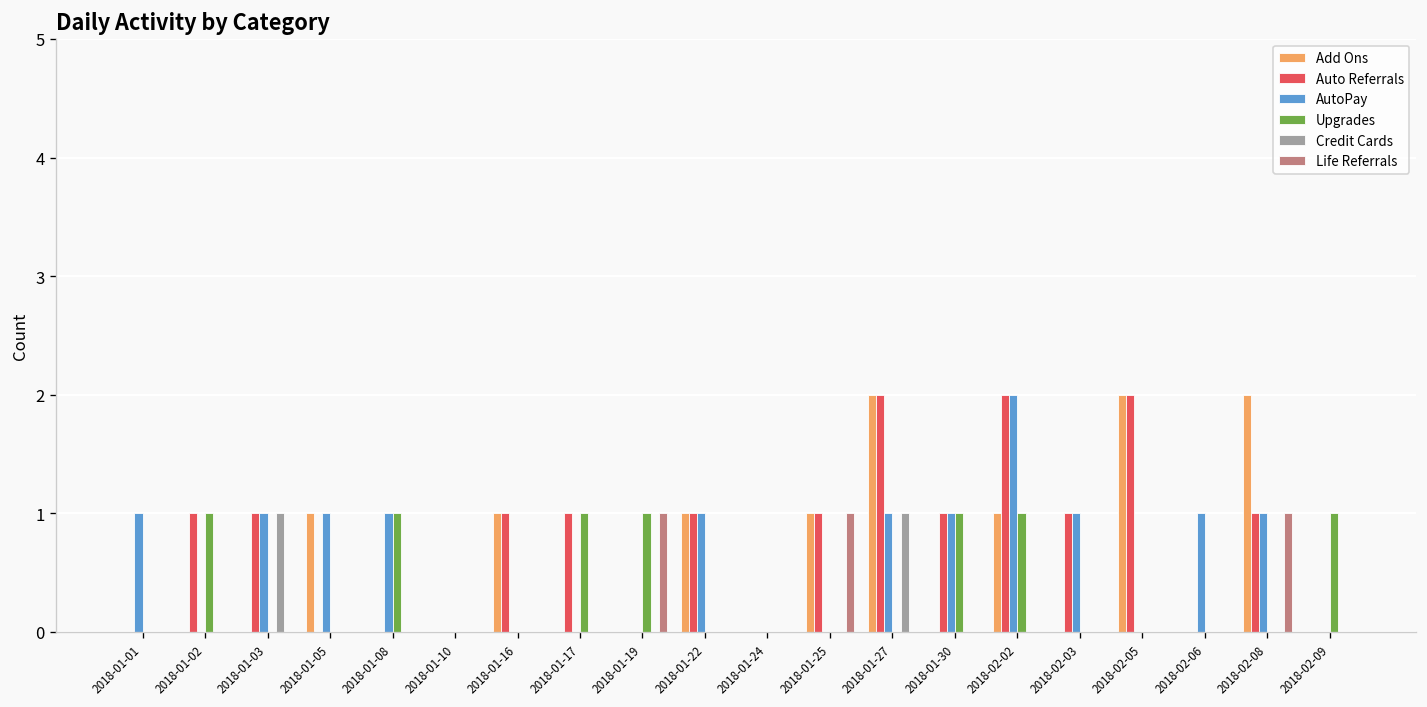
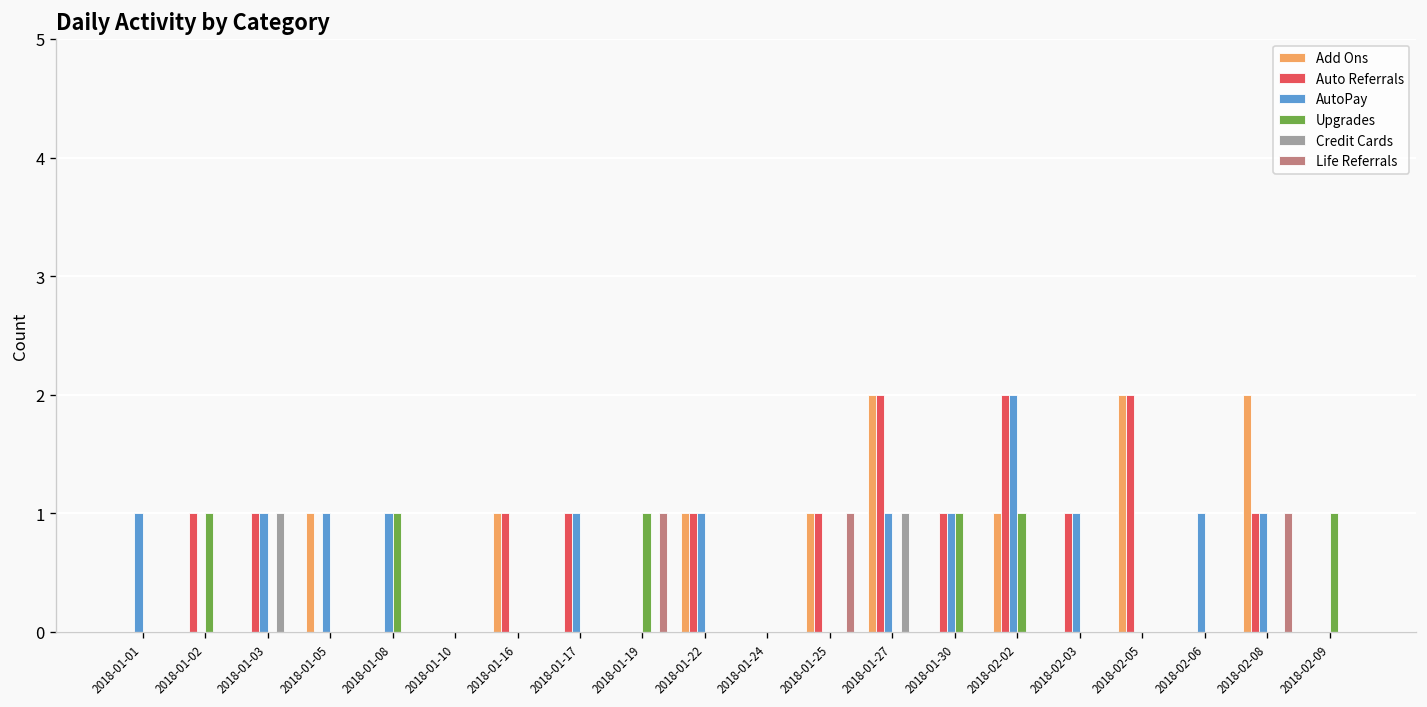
  {
    "Add Ons": {
      "2018-01-01": 0,
      "2018-01-02": 0,
      "2018-01-03": 0,
      "2018-01-05": 1,
      "2018-01-08": 0,
      "2018-01-10": 0,
      "2018-01-16": 1,
      "2018-01-17": 0,
      "2018-01-19": 0,
      "2018-01-22": 1,
      "2018-01-24": 0,
      "2018-01-25": 1,
      "2018-01-27": 2,
      "2018-01-30": 0,
      "2018-02-02": 1,
      "2018-02-03": 0,
      "2018-02-05": 2,
      "2018-02-06": 0,
      "2018-02-08": 2,
      "2018-02-09": 0
    },
    "Auto Referrals": {
      "2018-01-01": 0,
      "2018-01-02": 1,
      "2018-01-03": 1,
      "2018-01-05": 0,
      "2018-01-08": 0,
      "2018-01-10": 0,
      "2018-01-16": 1,
      "2018-01-17": 1,
      "2018-01-19": 0,
      "2018-01-22": 1,
      "2018-01-24": 0,
      "2018-01-25": 1,
      "2018-01-27": 2,
      "2018-01-30": 1,
      "2018-02-02": 2,
      "2018-02-03": 1,
      "2018-02-05": 2,
      "2018-02-06": 0,
      "2018-02-08": 1,
      "2018-02-09": 0
    },
    "AutoPay": {
      "2018-01-01": 1,
      "2018-01-02": 0,
      "2018-01-03": 1,
      "2018-01-05": 1,
      "2018-01-08": 1,
      "2018-01-10": 0,
      "2018-01-16": 0,
-     "2018-01-17": 0,
+     "2018-01-17": 1,
      "2018-01-19": 0,
      "2018-01-22": 1,
      "2018-01-24": 0,
      "2018-01-25": 0,
      "2018-01-27": 1,
      "2018-01-30": 1,
      "2018-02-02": 2,
      "2018-02-03": 1,
      "2018-02-05": 0,
      "2018-02-06": 1,
      "2018-02-08": 1,
      "2018-02-09": 0
    },
    "Upgrades": {
      "2018-01-01": 0,
      "2018-01-02": 1,
      "2018-01-03": 0,
      "2018-01-05": 0,
      "2018-01-08": 1,
      "2018-01-10": 0,
      "2018-01-16": 0,
-     "2018-01-17": 1,
+     "2018-01-17": 0,
      "2018-01-19": 1,
      "2018-01-22": 0,
      "2018-01-24": 0,
      "2018-01-25": 0,
      "2018-01-27": 0,
      "2018-01-30": 1,
      "2018-02-02": 1,
      "2018-02-03": 0,
      "2018-02-05": 0,
      "2018-02-06": 0,
      "2018-02-08": 0,
      "2018-02-09": 1
    }
  }
